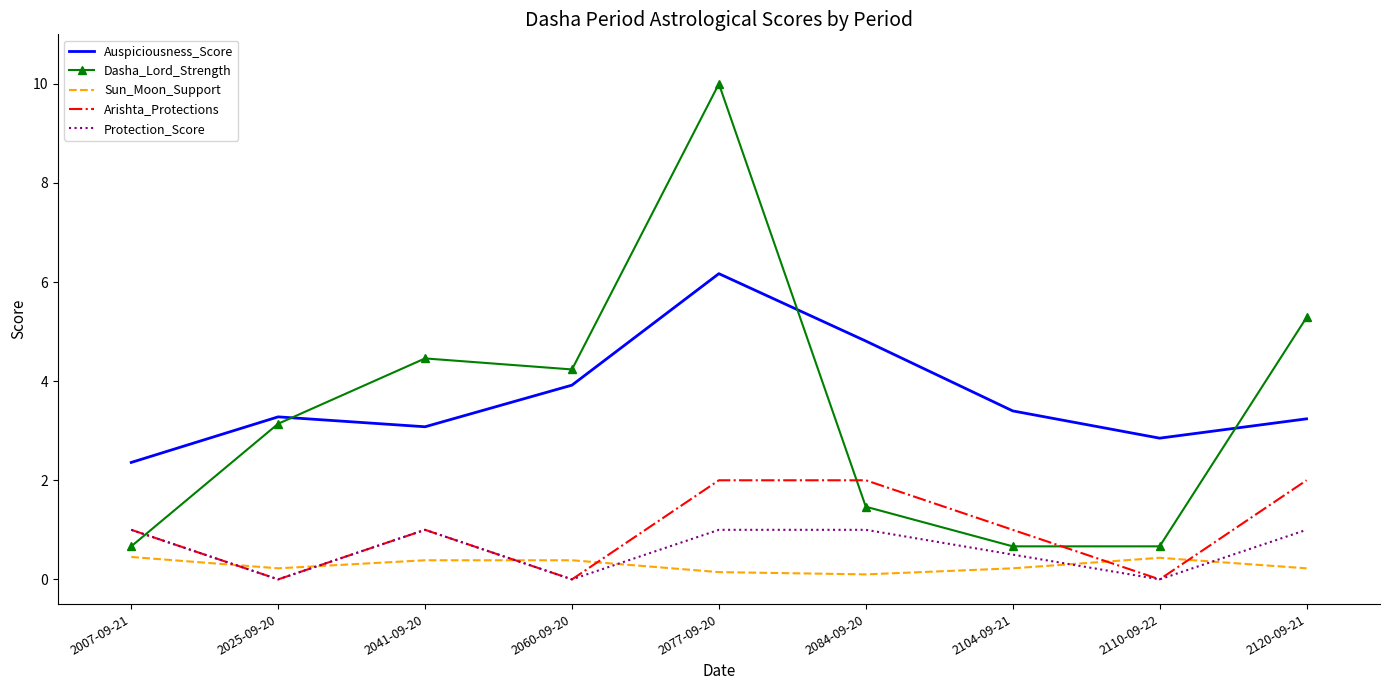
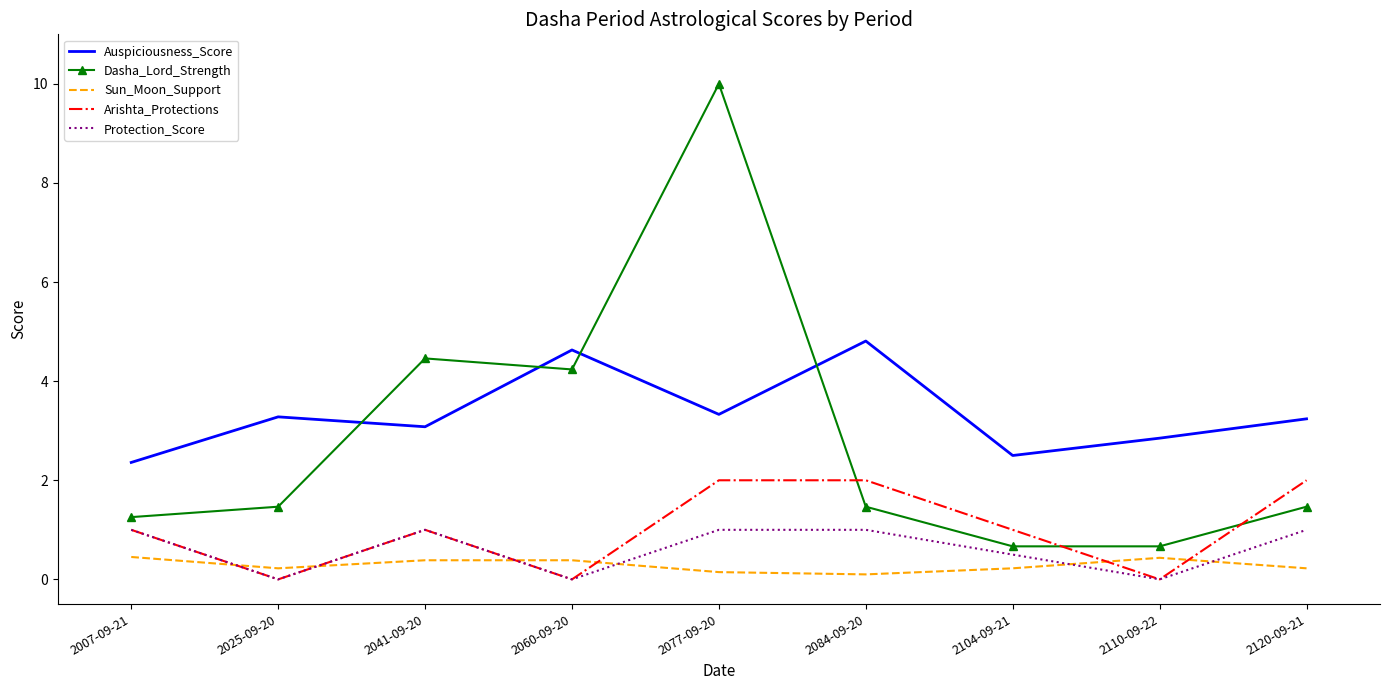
  {
    "Auspiciousness_Score": {
      "2007-09-21": 2.4,
      "2025-09-20": 3.3,
      "2041-09-20": 3.1,
-     "2060-09-20": 3.9,
-     "2077-09-20": 6.2,
+     "2060-09-20": 4.6,
+     "2077-09-20": 3.3,
      "2084-09-20": 4.8,
-     "2104-09-21": 3.4,
+     "2104-09-21": 2.5,
      "2110-09-22": 2.9,
      "2120-09-21": 3.2
    },
    "Dasha_Lord_Strength": {
-     "2007-09-21": 0.7,
-     "2025-09-20": 3.1,
+     "2007-09-21": 1.3,
+     "2025-09-20": 1.5,
      "2041-09-20": 4.5,
      "2060-09-20": 4.2,
      "2077-09-20": 10.0,
      "2084-09-20": 1.5,
      "2104-09-21": 0.7,
      "2110-09-22": 0.7,
-     "2120-09-21": 5.3
+     "2120-09-21": 1.5
    },
    "Sun_Moon_Support": {
      "2007-09-21": 0.5,
      "2025-09-20": 0.2,
      "2041-09-20": 0.4,
      "2060-09-20": 0.4,
      "2077-09-20": 0.1,
      "2084-09-20": 0.1,
      "2104-09-21": 0.2,
      "2110-09-22": 0.4,
      "2120-09-21": 0.2
    },
    "Arishta_Protections": {
      "2077-09-20": 2.0,
      "2084-09-20": 2.0,
      "2104-09-21": 1.0,
      "2120-09-21": 2.0
    },
    "Protection_Score": {
      "2077-09-20": 1.0,
      "2084-09-20": 1.0,
      "2104-09-21": 0.5,
      "2120-09-21": 1.0
    }
  }
